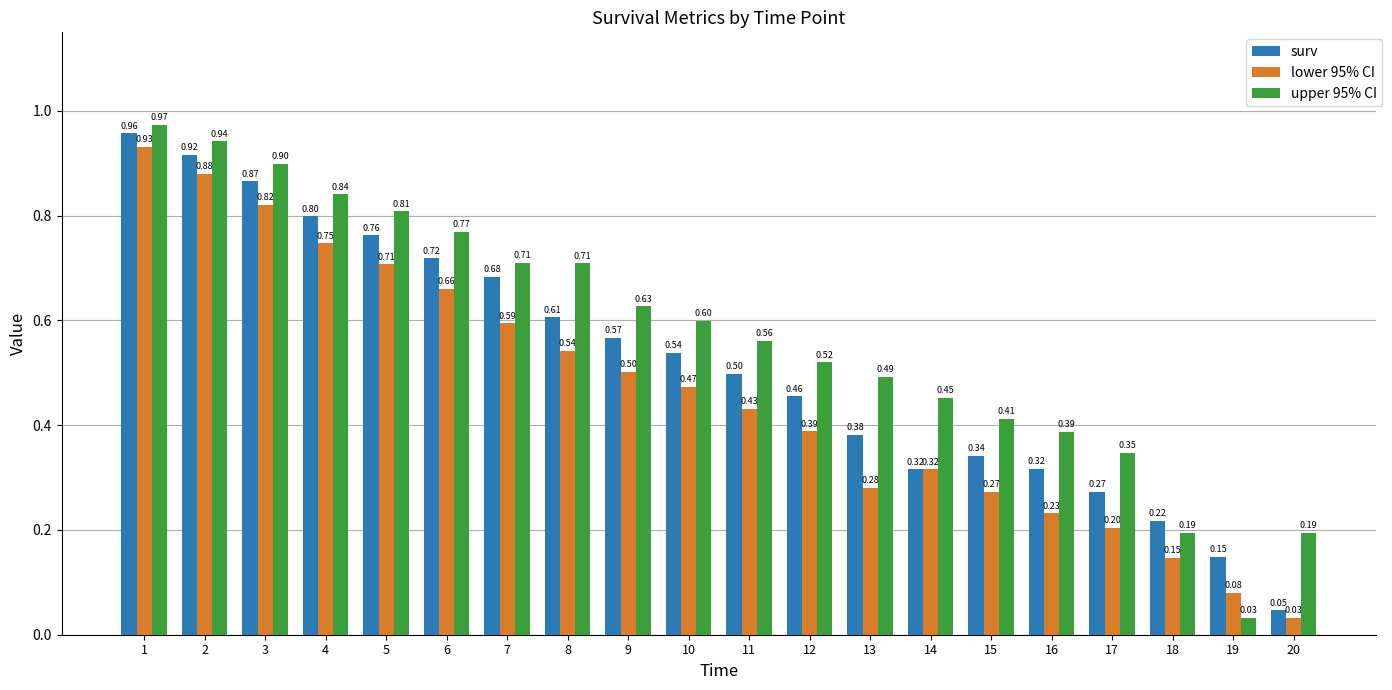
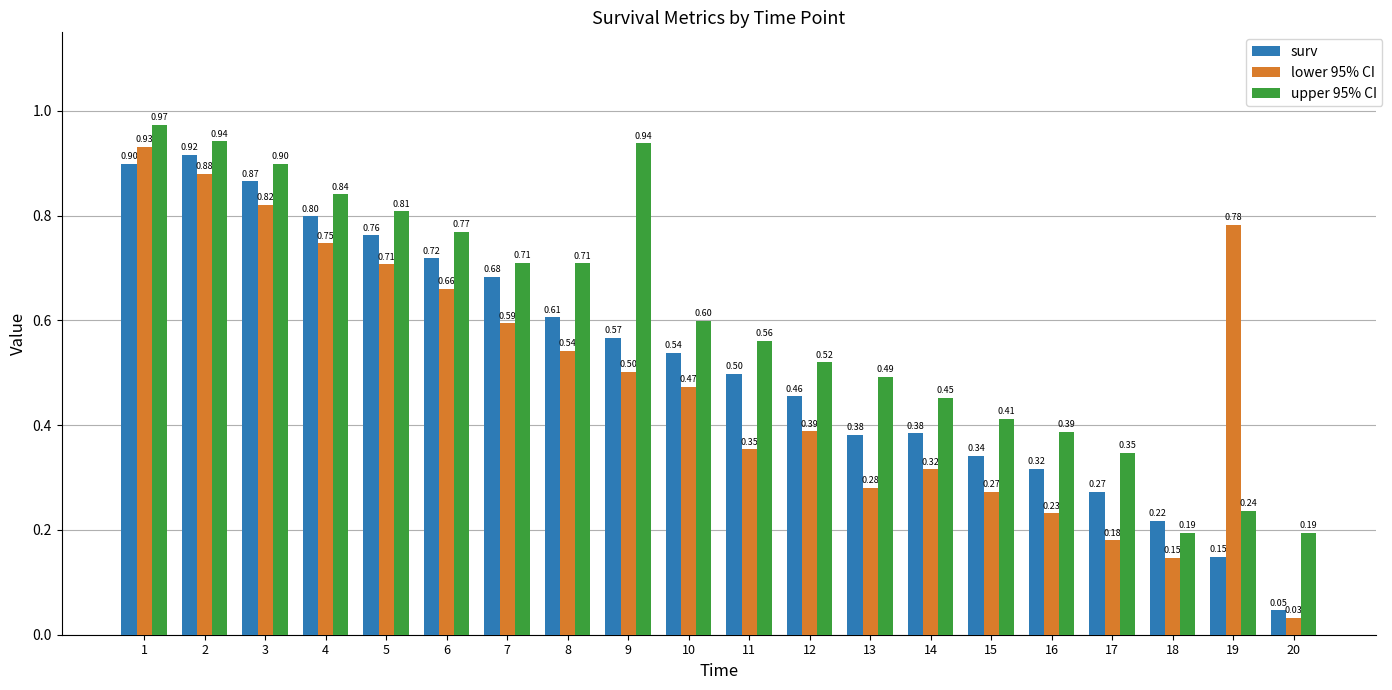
  {
    "surv": {
-     "1": 0.96,
+     "1": 0.90,
      "2": 0.92,
      "3": 0.87,
      "4": 0.80,
      "5": 0.76,
      "6": 0.72,
      "7": 0.68,
      "8": 0.61,
      "9": 0.57,
      "10": 0.54,
      "11": 0.50,
      "12": 0.46,
      "13": 0.38,
-     "14": 0.32,
+     "14": 0.38,
      "15": 0.34,
      "16": 0.32,
      "17": 0.27,
      "18": 0.22,
      "19": 0.15,
      "20": 0.05
    },
    "lower 95% CI": {
      "1": 0.93,
      "2": 0.88,
      "3": 0.82,
      "4": 0.75,
      "5": 0.71,
      "6": 0.66,
      "7": 0.59,
      "8": 0.54,
      "9": 0.50,
      "10": 0.47,
-     "11": 0.43,
+     "11": 0.35,
      "12": 0.39,
      "13": 0.28,
      "14": 0.32,
      "15": 0.27,
      "16": 0.23,
-     "17": 0.20,
+     "17": 0.18,
      "18": 0.15,
-     "19": 0.08,
+     "19": 0.78,
      "20": 0.03
    },
    "upper 95% CI": {
      "1": 0.97,
      "2": 0.94,
      "3": 0.90,
      "4": 0.84,
      "5": 0.81,
      "6": 0.77,
      "7": 0.71,
      "8": 0.71,
-     "9": 0.63,
+     "9": 0.94,
      "10": 0.60,
      "11": 0.56,
      "12": 0.52,
      "13": 0.49,
      "14": 0.45,
      "15": 0.41,
      "16": 0.39,
      "17": 0.35,
      "18": 0.19,
-     "19": 0.03,
+     "19": 0.24,
      "20": 0.19
    }
  }
